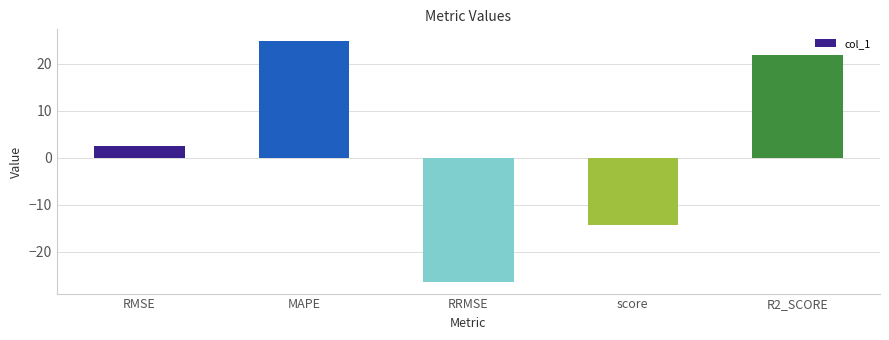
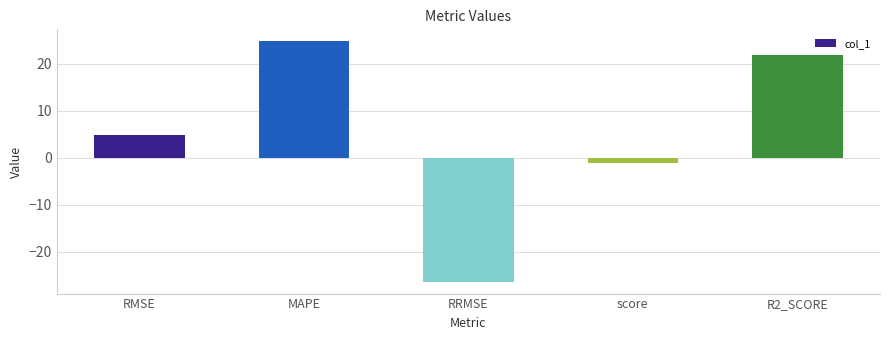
  {
-   "RMSE": 2,
+   "RMSE": 5,
    "MAPE": 25,
    "RRMSE": -26,
-   "score": -14,
+   "score": -1,
    "R2_SCORE": 22
  }
